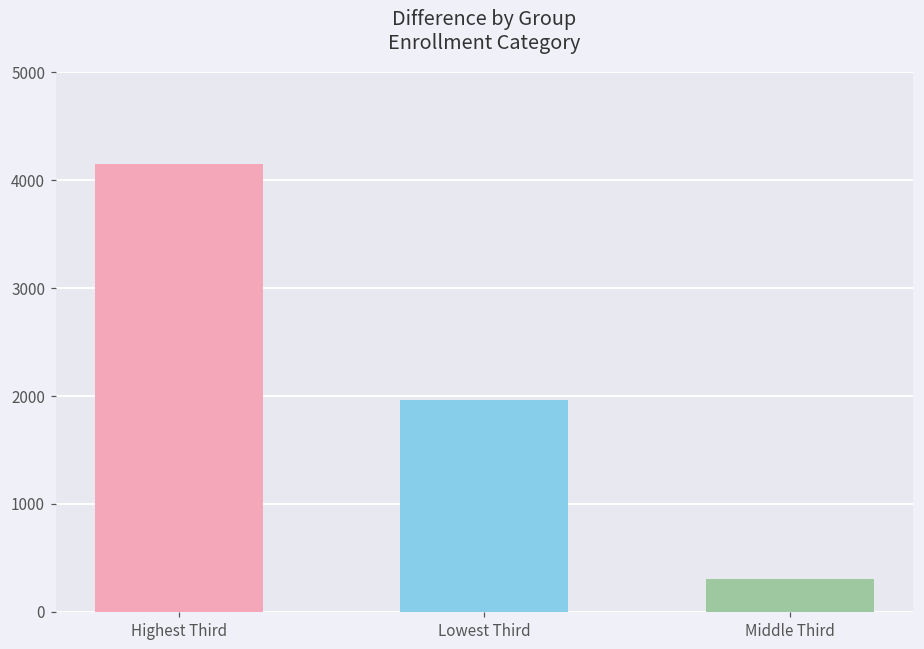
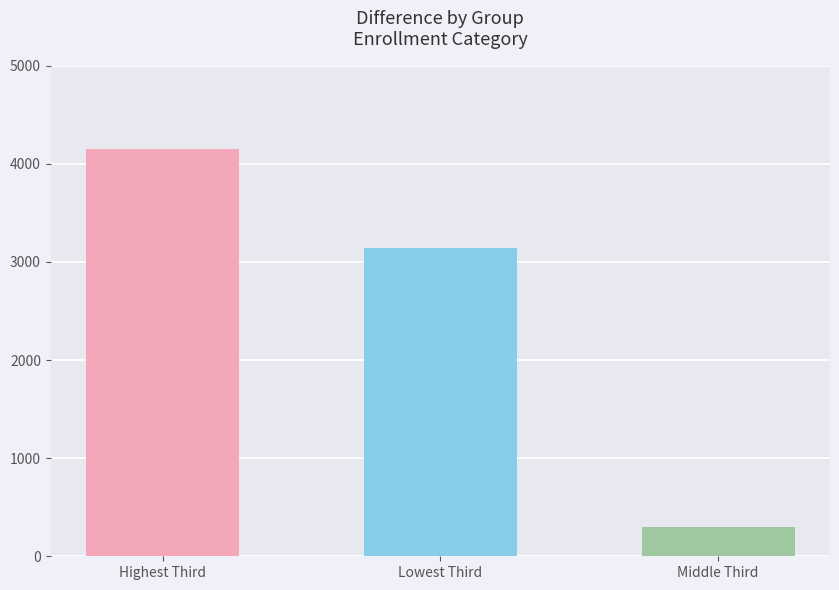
  {
    "Highest Third": 4200,
-   "Lowest Third": 2000,
+   "Lowest Third": 3100,
    "Middle Third": 300
  }
